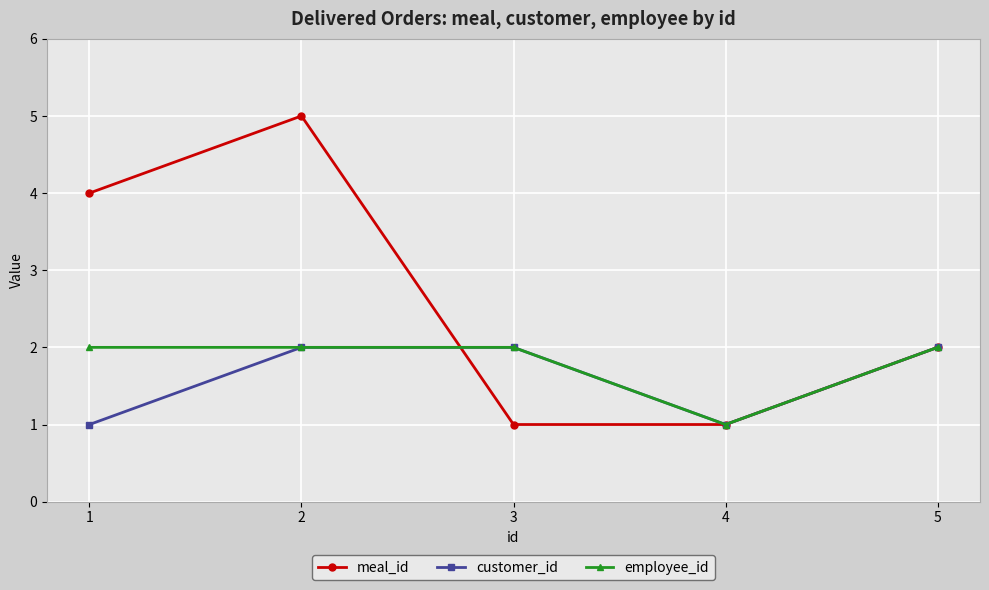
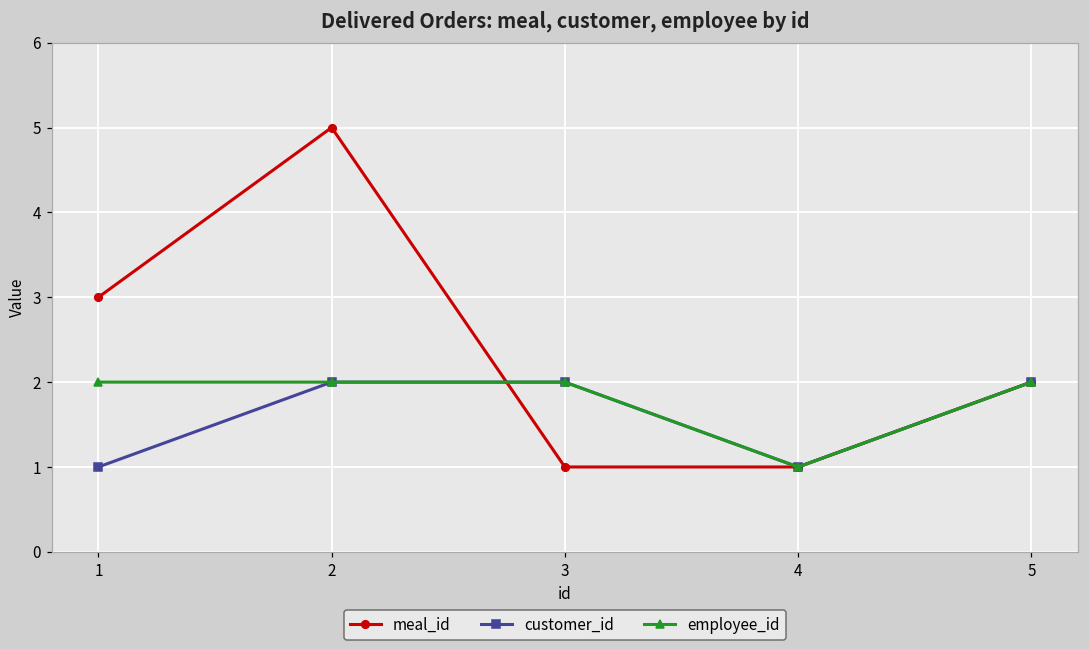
  {
    "meal_id": {
-     "1": 4,
+     "1": 3,
      "2": 5,
      "3": 1
    },
    "customer_id": {
      "1": 1
    },
    "employee_id": {
      "1": 2
    }
  }
